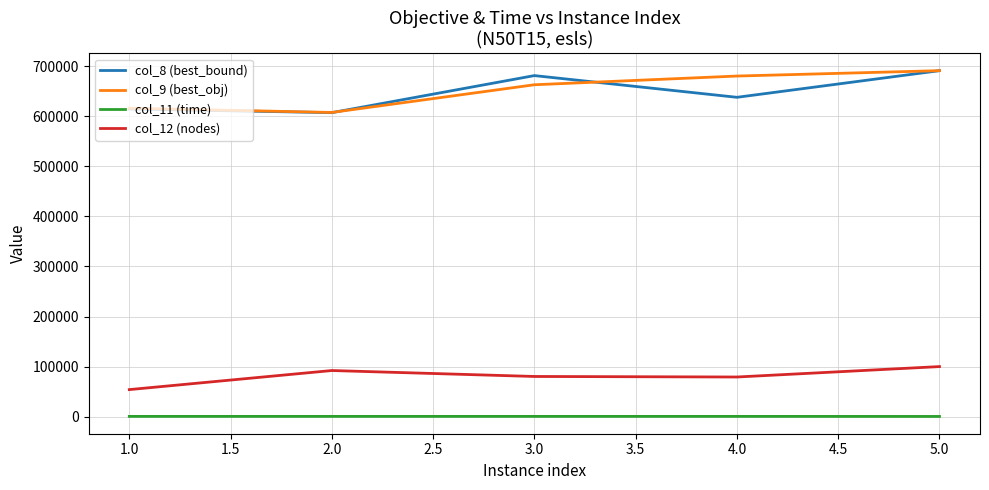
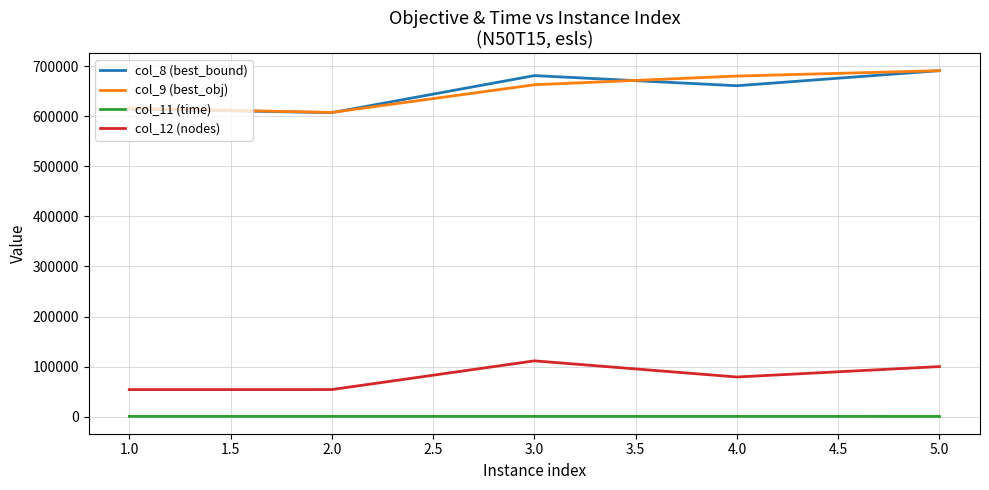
  {
    "col_8 (best_bound)": {
      "3.0": 680000,
-     "4.0": 640000
+     "4.0": 660000
    },
    "col_9 (best_obj)": {
      "3.0": 660000,
      "4.0": 680000
    },
    "col_11 (time)": {
      "1.0": 0,
      "2.0": 0,
      "3.0": 0,
      "4.0": 0,
      "5.0": 0
    },
    "col_12 (nodes)": {
      "1.0": 50000,
-     "2.0": 90000,
-     "3.0": 80000,
+     "2.0": 50000,
+     "3.0": 110000,
      "4.0": 80000,
      "5.0": 100000
    }
  }
